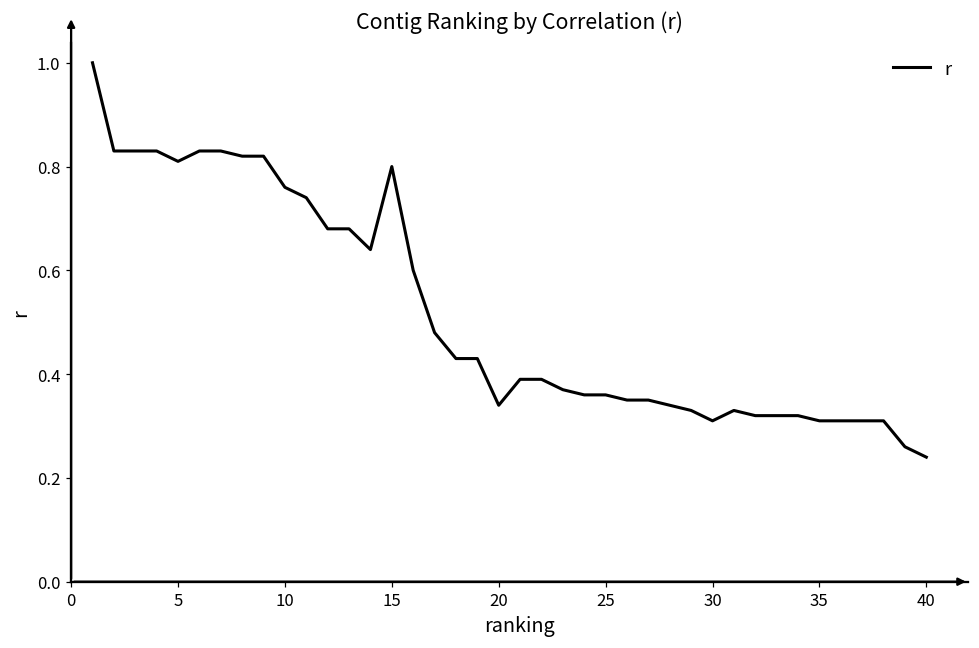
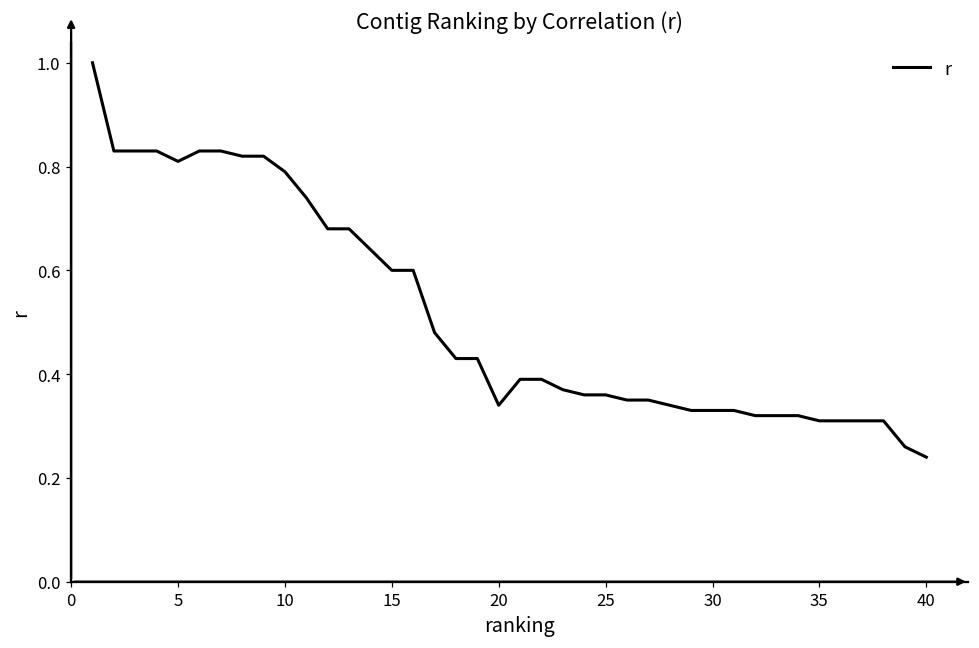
  {
    "5": 0.81,
-   "10": 0.76,
-   "15": 0.8,
+   "10": 0.79,
+   "15": 0.6,
    "20": 0.34,
    "25": 0.36,
-   "30": 0.31,
+   "30": 0.33,
    "35": 0.31,
    "40": 0.24
  }
